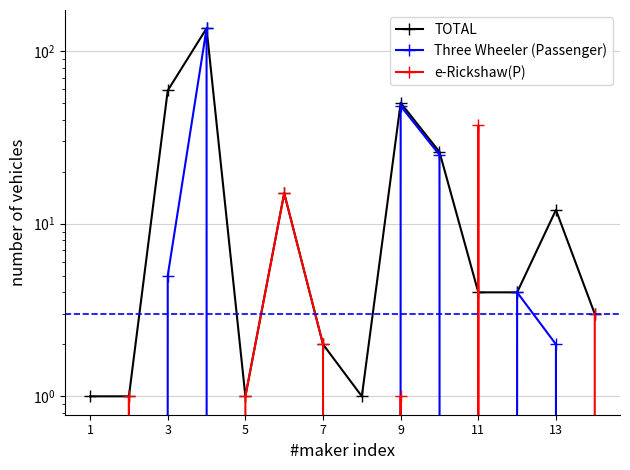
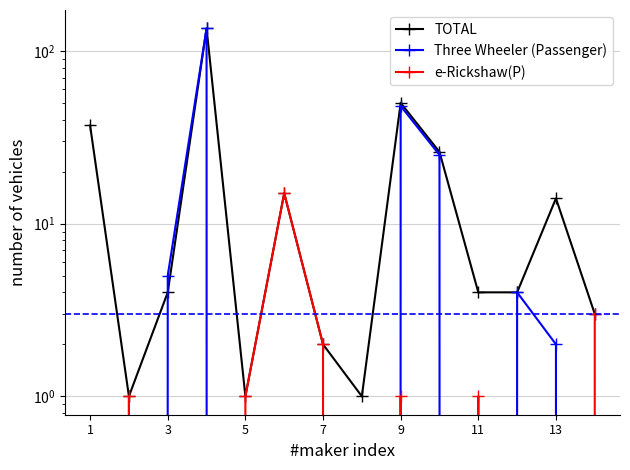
  {
    "TOTAL": {
-     "1": 1,
-     "3": 59,
+     "1": 37,
+     "3": 4,
      "9": 50,
      "11": 4,
-     "13": 12
+     "13": 14
    },
    "Three Wheeler (Passenger)": {
      "3": 5,
      "9": 48,
      "13": 2
    },
    "e-Rickshaw(P)": {
      "9": 1,
-     "11": 37
+     "11": 1
    }
  }
